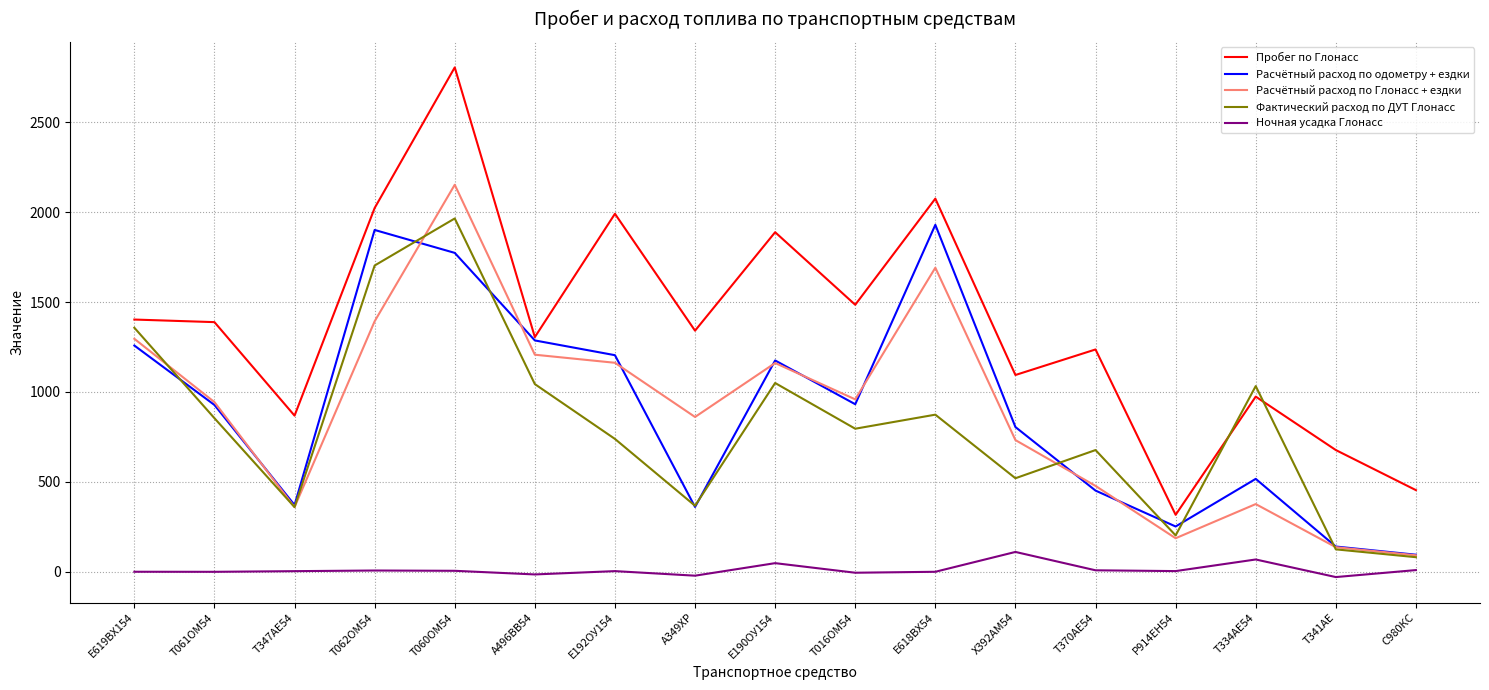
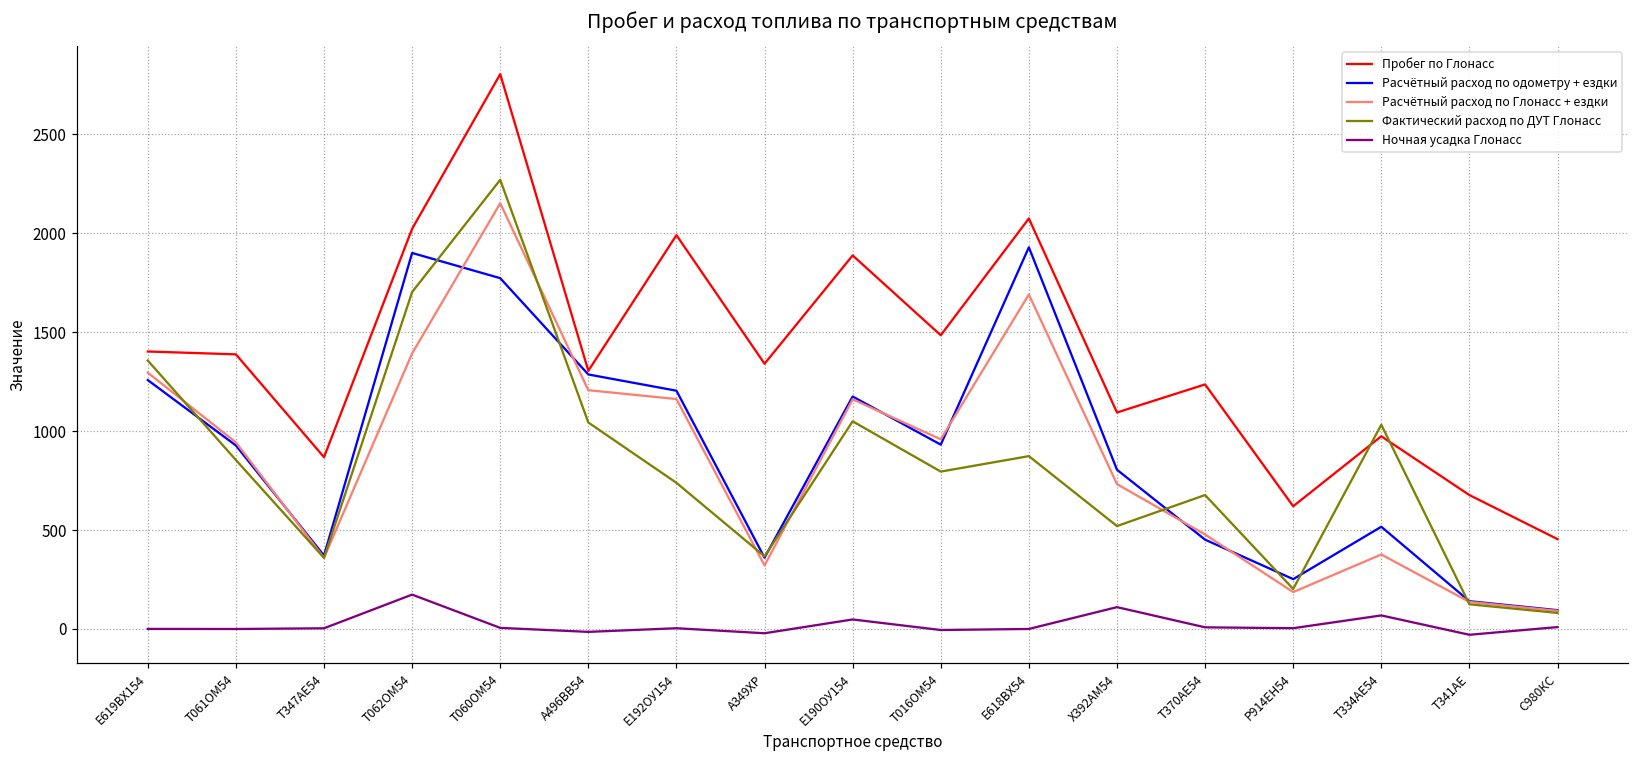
  {
    "Пробег по Глонасс": {
      "Е619ВХ154": 1400,
      "Т061ОМ54": 1390,
      "Т347АЕ54": 870,
      "Т062ОМ54": 2020,
      "Т060ОМ54": 2810,
      "А496ВВ54": 1310,
      "Е192ОУ154": 1990,
      "А349ХР": 1340,
      "Е190ОУ154": 1890,
      "Т016ОМ54": 1480,
      "Е618ВХ54": 2080,
      "Х392АМ54": 1090,
      "Т370АЕ54": 1240,
-     "Р914ЕН54": 320,
+     "Р914ЕН54": 620,
      "Т334АЕ54": 970,
      "Т341АЕ": 680,
      "С980КС": 450
    },
    "Расчётный расход по одометру + ездки": {
      "Е619ВХ154": 1260,
      "Т061ОМ54": 930,
      "Т062ОМ54": 1900,
      "Т060ОМ54": 1770,
      "А496ВВ54": 1290,
      "Е192ОУ154": 1200,
      "Т016ОМ54": 930,
      "Е618ВХ54": 1930,
      "Х392АМ54": 800,
      "Т370АЕ54": 450,
      "Р914ЕН54": 250,
      "Т334АЕ54": 520
    },
    "Расчётный расход по Глонасс + ездки": {
      "Е619ВХ154": 1300,
      "Т061ОМ54": 940,
      "Т062ОМ54": 1390,
      "Т060ОМ54": 2150,
      "А496ВВ54": 1210,
      "Е192ОУ154": 1160,
-     "А349ХР": 860,
+     "А349ХР": 320,
      "Т016ОМ54": 960,
      "Е618ВХ54": 1690,
      "Х392АМ54": 730,
      "Т370АЕ54": 480,
      "Р914ЕН54": 190,
      "Т334АЕ54": 380
    },
    "Фактический расход по ДУТ Глонасс": {
      "Е619ВХ154": 1360,
      "Т061ОМ54": 850,
      "Т062ОМ54": 1700,
-     "Т060ОМ54": 1960,
+     "Т060ОМ54": 2270,
      "А496ВВ54": 1040,
      "Е192ОУ154": 740,
      "Е190ОУ154": 1050,
      "Т016ОМ54": 800,
      "Е618ВХ54": 870,
      "Х392АМ54": 520,
      "Т370АЕ54": 680,
      "Р914ЕН54": 200,
      "Т334АЕ54": 1030
    },
    "Ночная усадка Глонасс": {
      "Е619ВХ154": 0,
      "Т061ОМ54": 0,
      "Т347АЕ54": 0,
-     "Т062ОМ54": 10,
+     "Т062ОМ54": 170,
      "Т060ОМ54": 10,
      "А496ВВ54": -10,
      "Е192ОУ154": 0,
      "А349ХР": -20,
      "Е190ОУ154": 50,
      "Т016ОМ54": -10,
      "Е618ВХ54": 0,
      "Х392АМ54": 110,
      "Т370АЕ54": 10,
      "Р914ЕН54": 0,
      "Т334АЕ54": 70,
      "Т341АЕ": -30,
      "С980КС": 10
    }
  }
